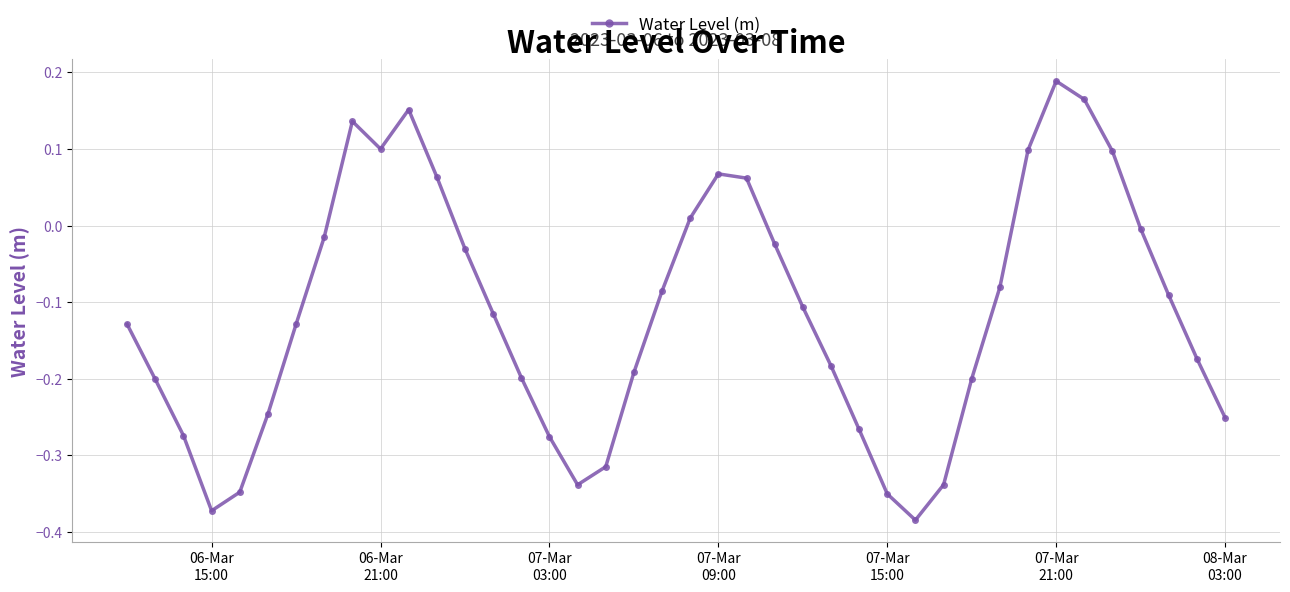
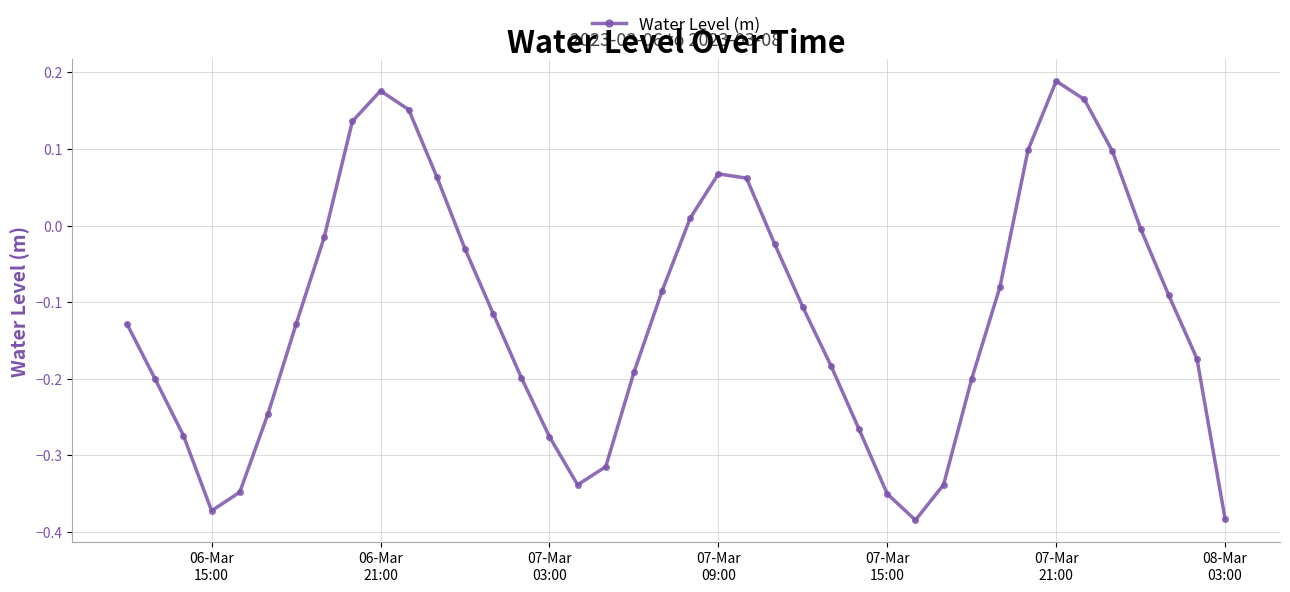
  {
    "06-Mar 15:00": -0.37,
-   "06-Mar 21:00": 0.10,
+   "06-Mar 21:00": 0.18,
    "07-Mar 03:00": -0.28,
    "07-Mar 09:00": 0.07,
    "07-Mar 15:00": -0.35,
    "07-Mar 21:00": 0.19,
-   "08-Mar 03:00": -0.25
+   "08-Mar 03:00": -0.38
  }
